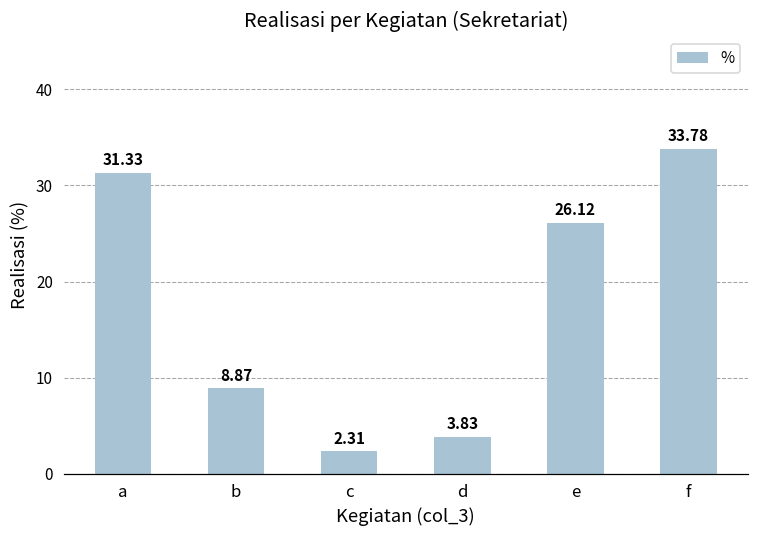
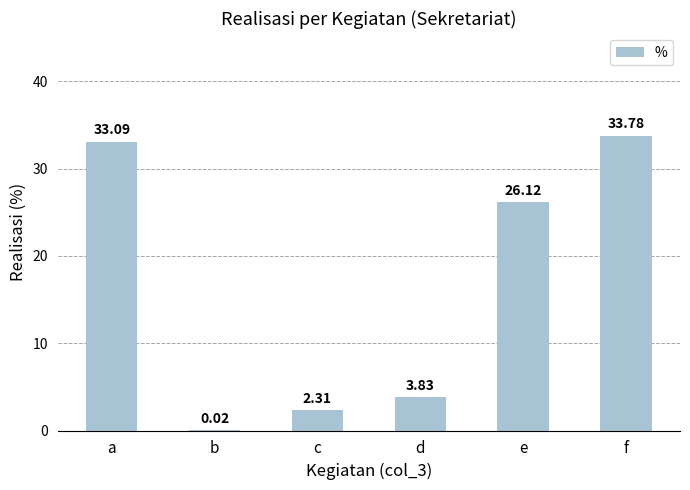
  {
-   "a": 31.33,
-   "b": 8.87,
+   "a": 33.09,
+   "b": 0.02,
    "c": 2.31,
    "d": 3.83,
    "e": 26.12,
    "f": 33.78
  }
